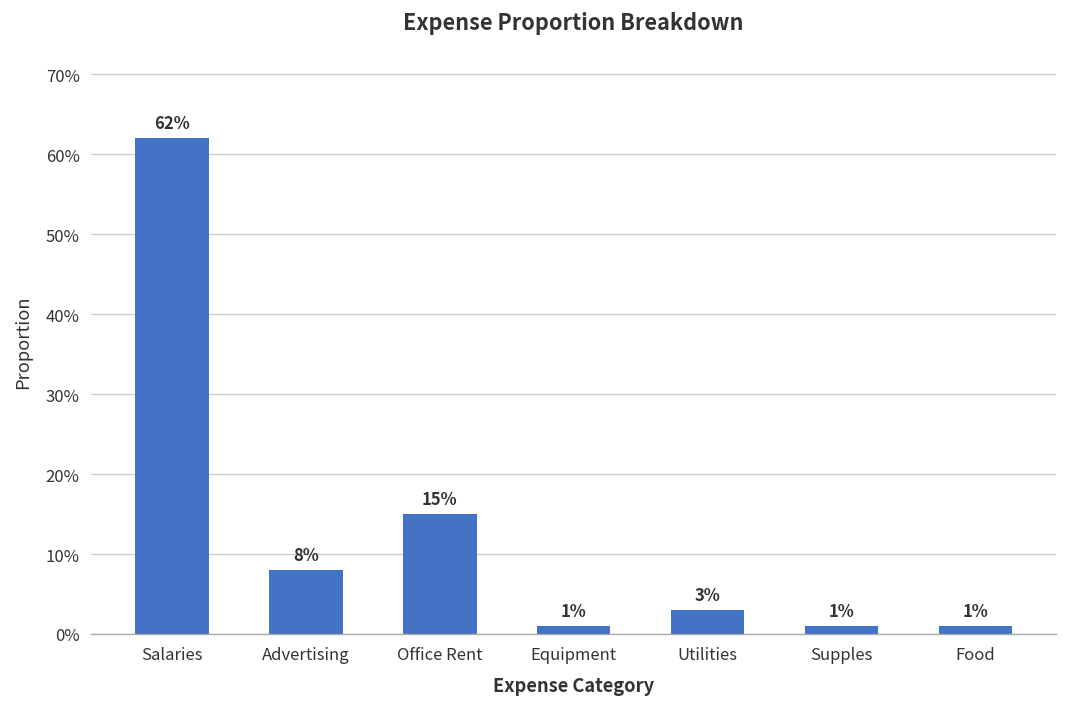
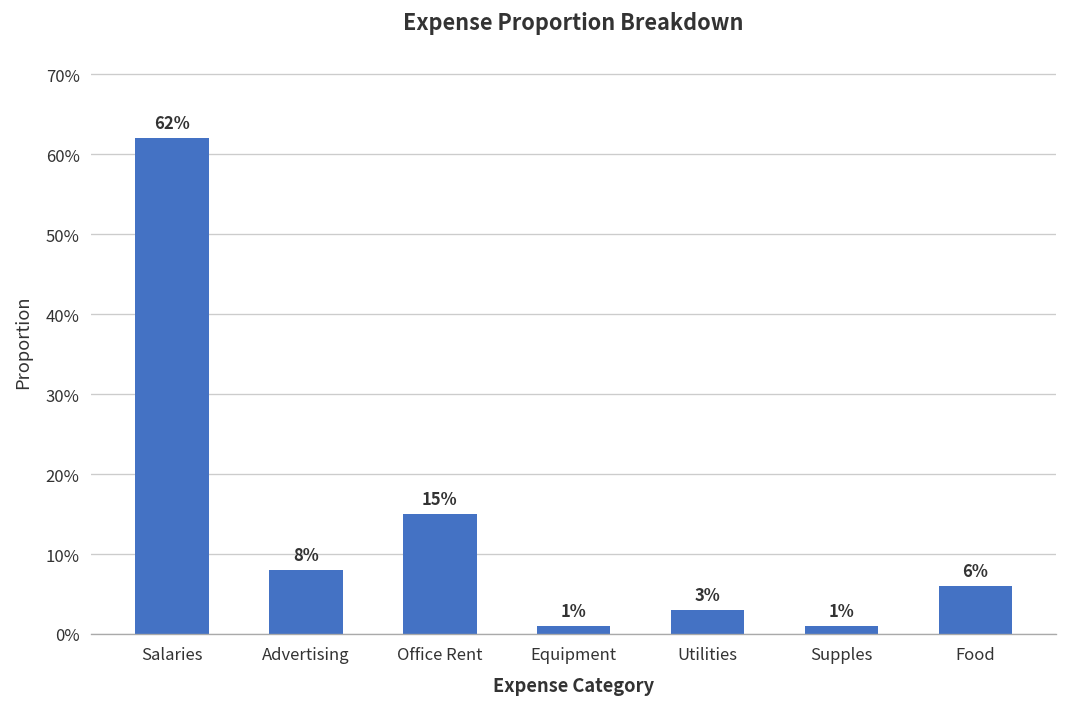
  {
    "Salaries": "62%",
    "Advertising": "8%",
    "Office Rent": "15%",
    "Equipment": "1%",
    "Utilities": "3%",
    "Supples": "1%",
-   "Food": "1%"
+   "Food": "6%"
  }
